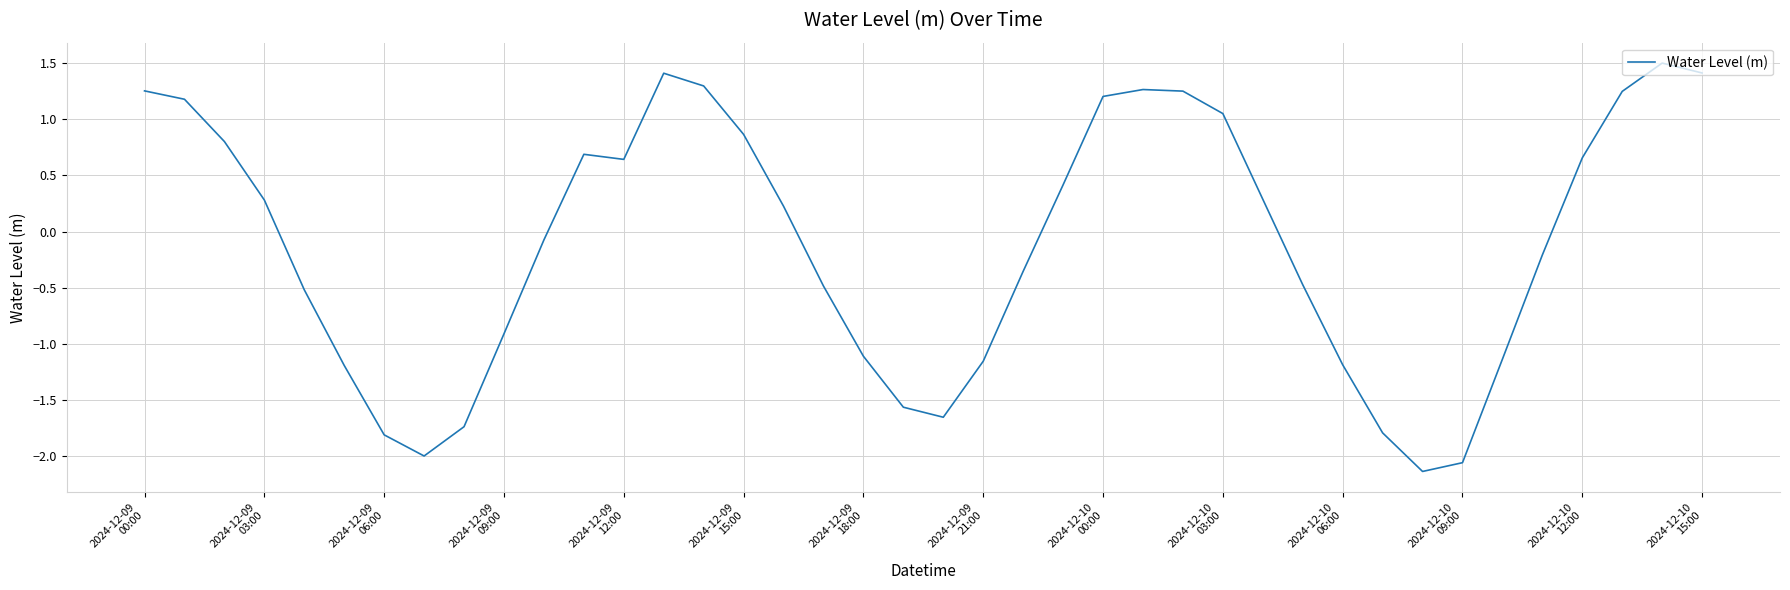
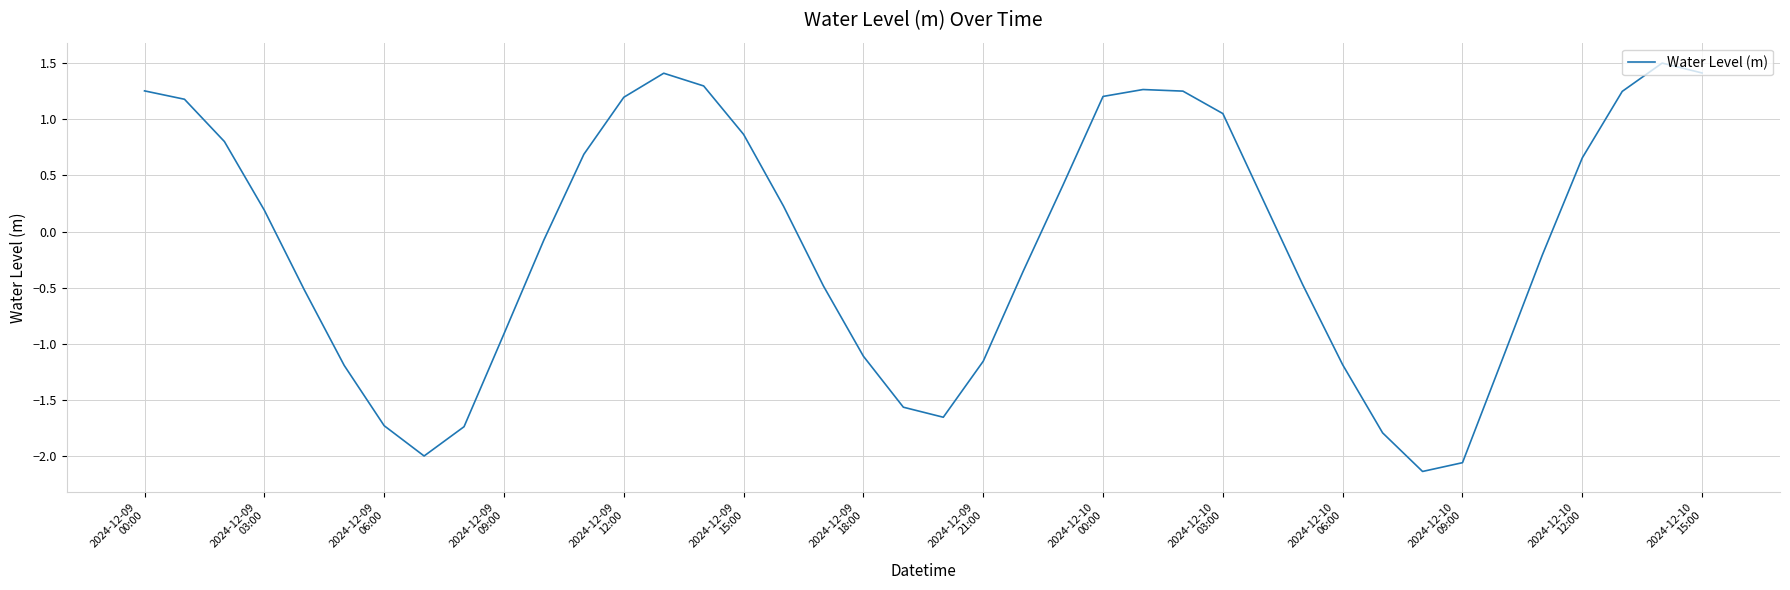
  {
    "2024-12-09 00:00": 1.25,
-   "2024-12-09 03:00": 0.28,
-   "2024-12-09 06:00": -1.81,
+   "2024-12-09 03:00": 0.19,
+   "2024-12-09 06:00": -1.73,
    "2024-12-09 09:00": -0.91,
-   "2024-12-09 12:00": 0.64,
+   "2024-12-09 12:00": 1.20,
    "2024-12-09 15:00": 0.87,
    "2024-12-09 18:00": -1.11,
    "2024-12-09 21:00": -1.16,
    "2024-12-10 00:00": 1.20,
    "2024-12-10 03:00": 1.05,
    "2024-12-10 06:00": -1.19,
    "2024-12-10 09:00": -2.06,
    "2024-12-10 12:00": 0.66
  }
